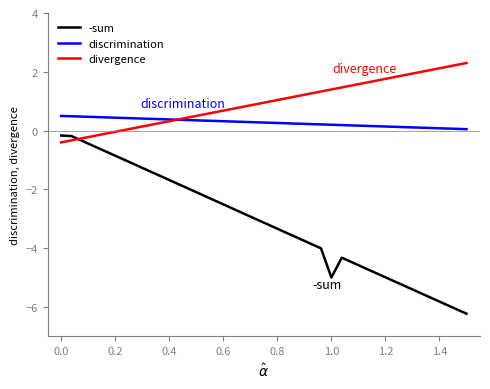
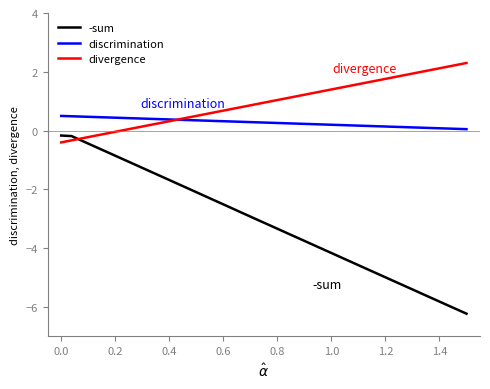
  {
    "-sum": {
      "0.0": -0.2,
-     "1.0": -5.0
+     "1.0": -4.2
    },
    "discrimination": {
      "0.0": 0.5,
      "1.0": 0.2
    },
    "divergence": {
      "0.0": -0.4,
      "1.0": 1.4
    }
  }
